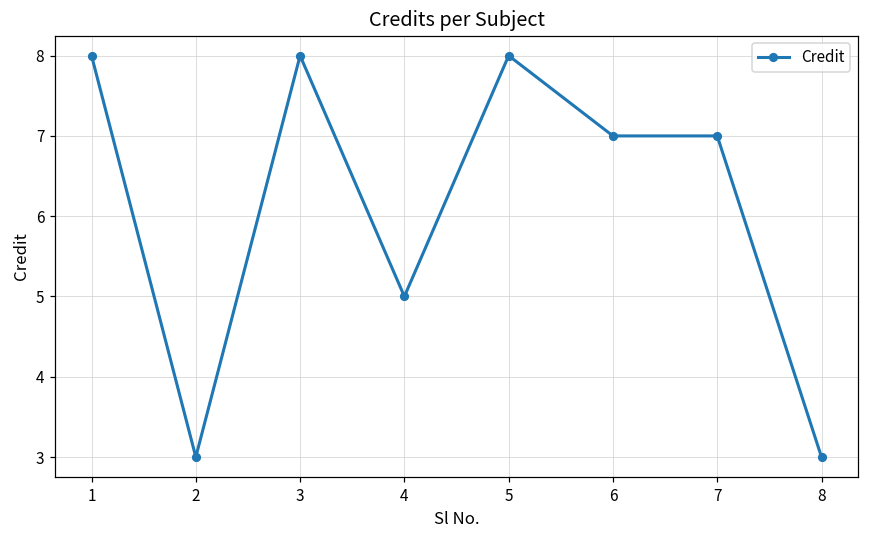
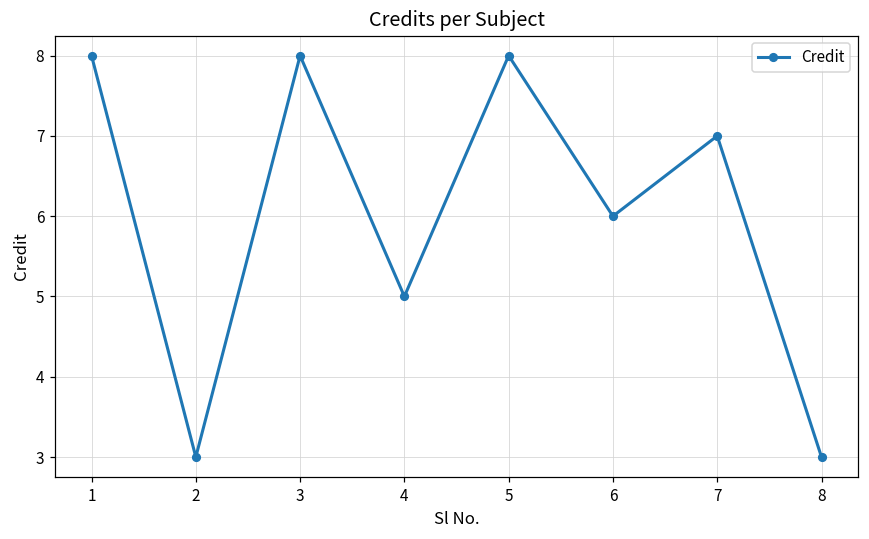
  {
    "1": 8,
    "2": 3,
    "3": 8,
    "4": 5,
    "5": 8,
-   "6": 7,
+   "6": 6,
    "7": 7,
    "8": 3
  }
